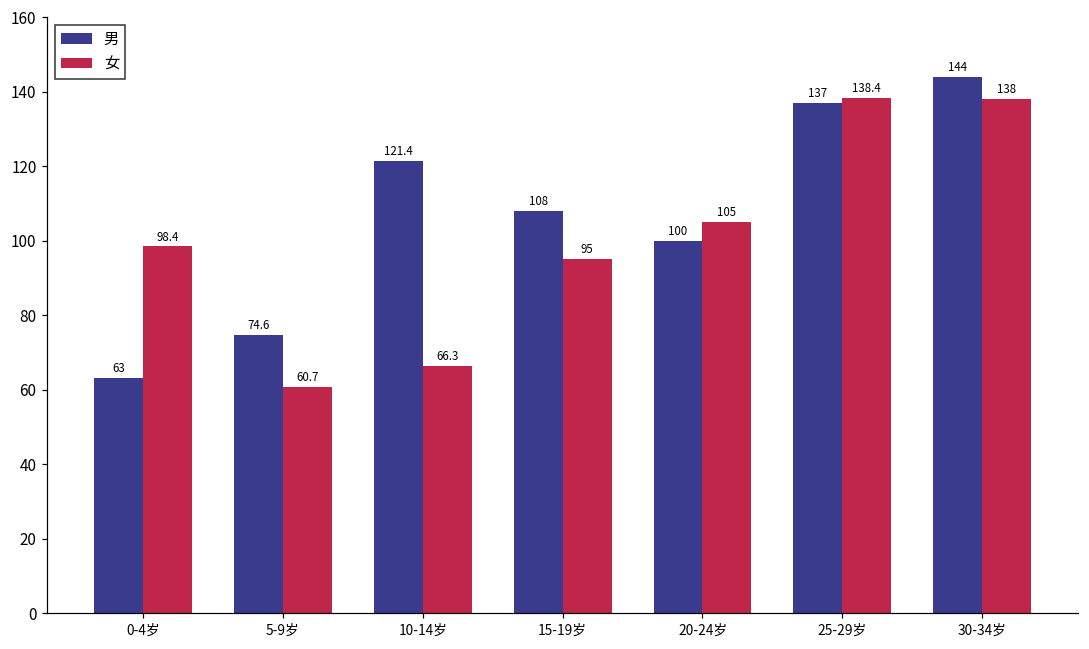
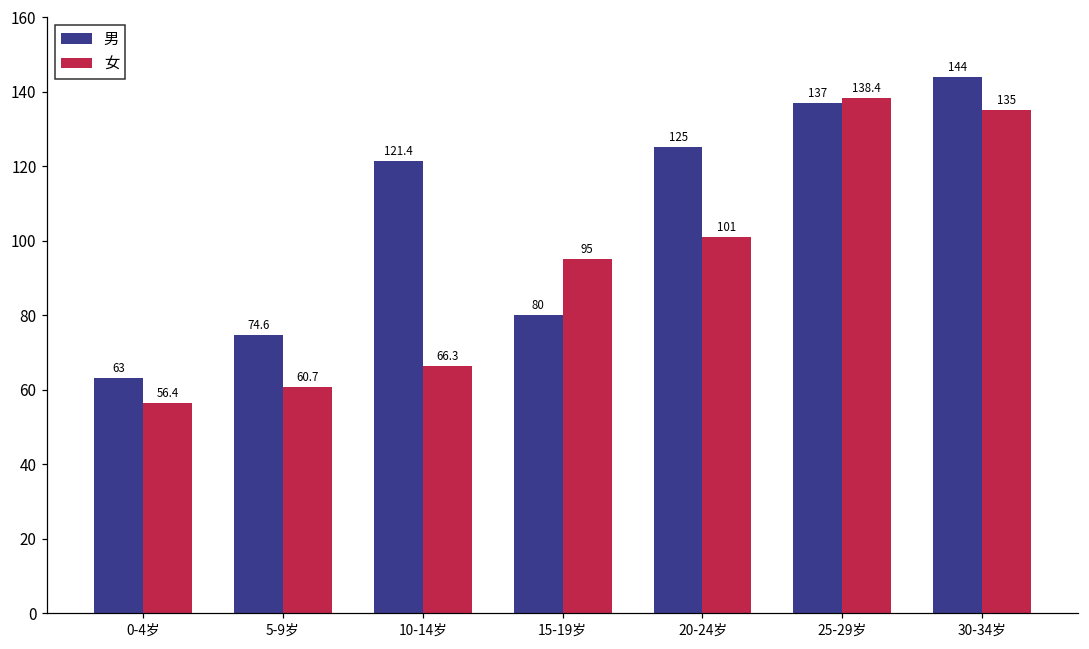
  {
    "男": {
      "0-4岁": 63,
      "5-9岁": 74.6,
      "10-14岁": 121.4,
-     "15-19岁": 108,
-     "20-24岁": 100,
+     "15-19岁": 80,
+     "20-24岁": 125,
      "25-29岁": 137,
      "30-34岁": 144
    },
    "女": {
-     "0-4岁": 98.4,
+     "0-4岁": 56.4,
      "5-9岁": 60.7,
      "10-14岁": 66.3,
      "15-19岁": 95,
-     "20-24岁": 105,
+     "20-24岁": 101,
      "25-29岁": 138.4,
-     "30-34岁": 138
+     "30-34岁": 135
    }
  }
